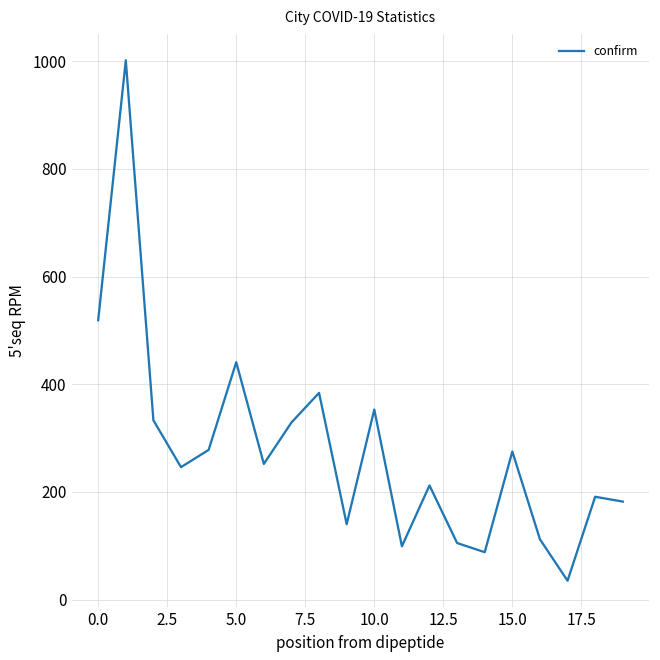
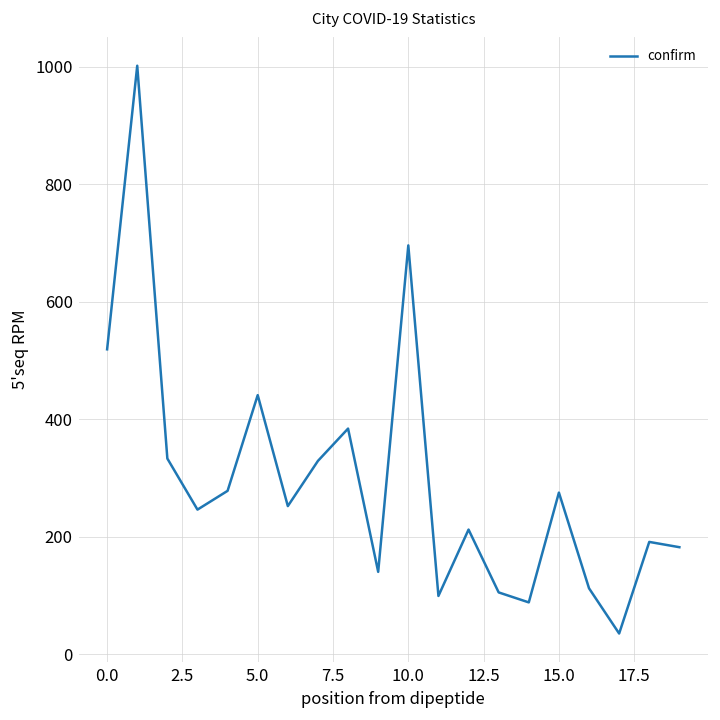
  {
    "0.0": 520,
    "5.0": 440,
-   "10.0": 350,
+   "10.0": 700,
    "15.0": 280
  }
